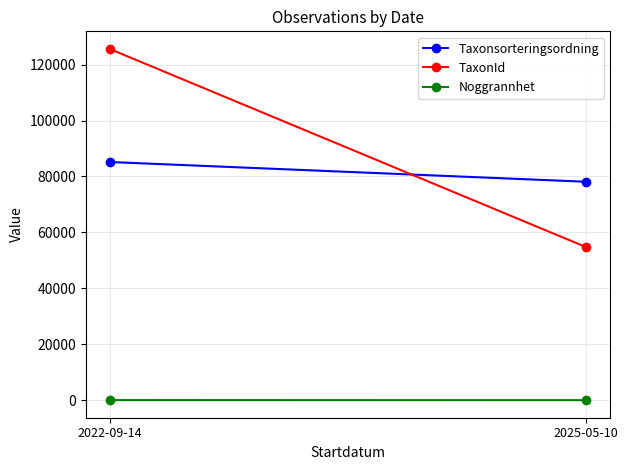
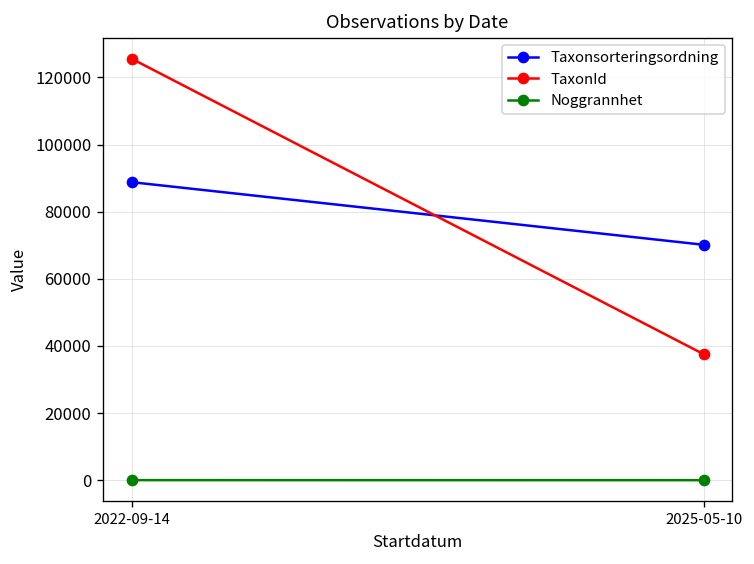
  {
    "Taxonsorteringsordning": {
-     "2022-09-14": 85000,
-     "2025-05-10": 78000
+     "2022-09-14": 89000,
+     "2025-05-10": 70000
    },
    "TaxonId": {
      "2022-09-14": 126000,
-     "2025-05-10": 55000
+     "2025-05-10": 38000
    },
    "Noggrannhet": {
      "2022-09-14": 0,
      "2025-05-10": 0
    }
  }
